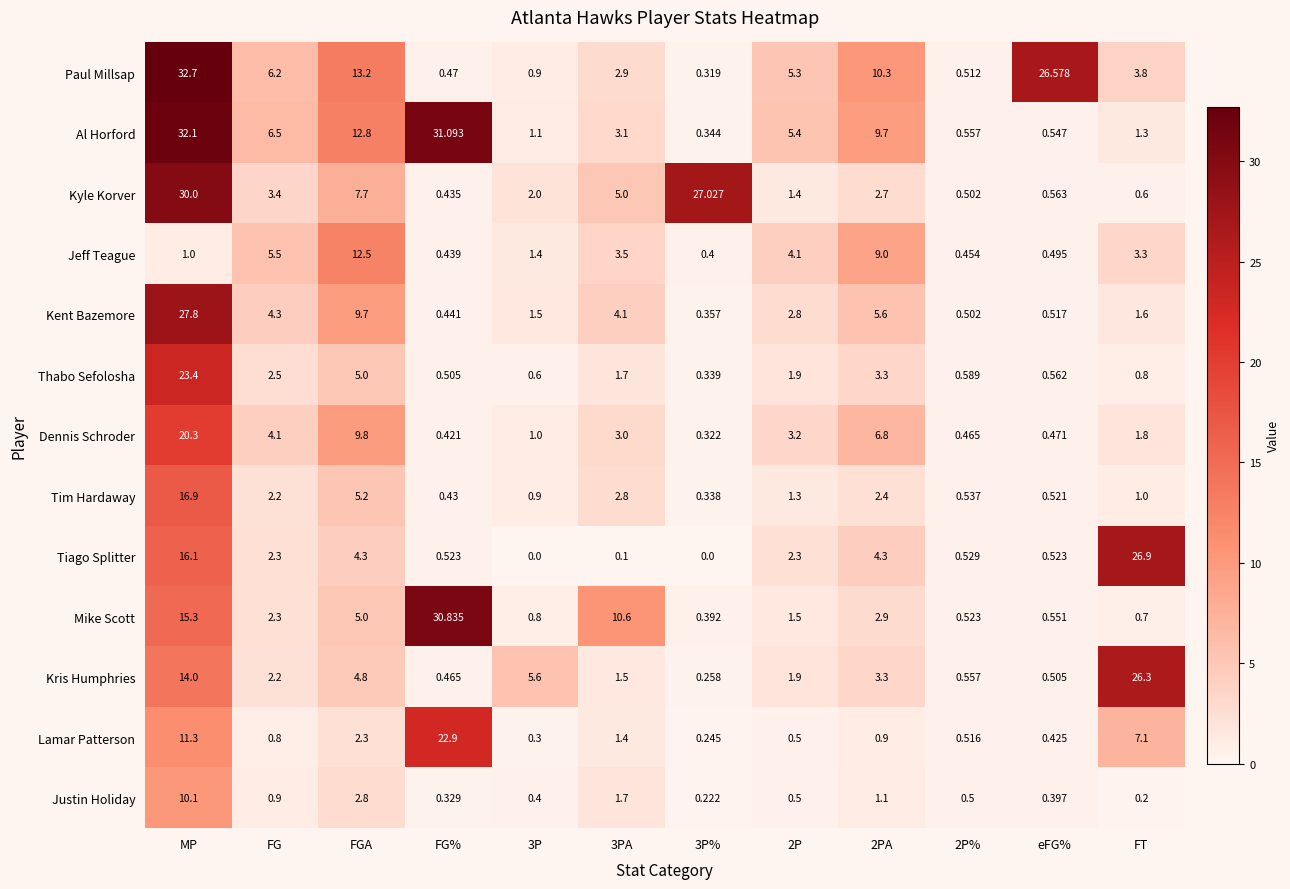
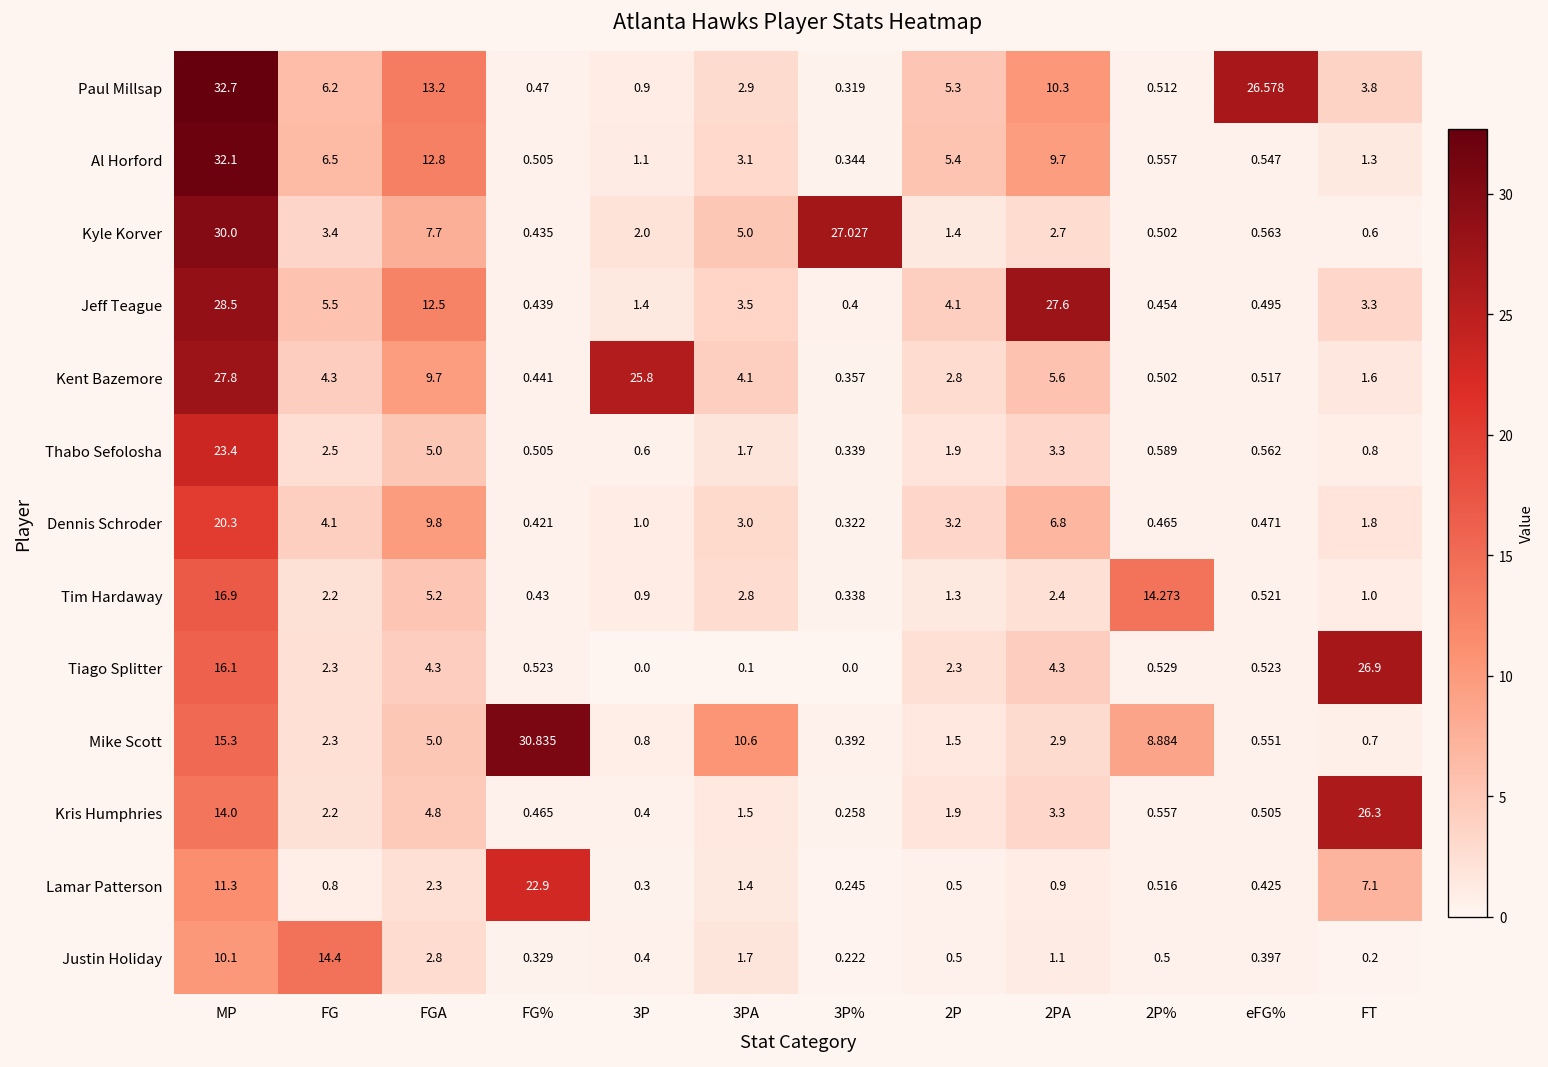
  {
    "Paul Millsap": {
      "MP": 32.7,
      "FG": 6.2,
      "FGA": 13.2,
      "FG%": 0.47,
      "3P": 0.9,
      "3PA": 2.9,
      "3P%": 0.319,
      "2P": 5.3,
      "2PA": 10.3,
      "2P%": 0.512,
      "eFG%": 26.578,
      "FT": 3.8
    },
    "Al Horford": {
      "MP": 32.1,
      "FG": 6.5,
      "FGA": 12.8,
-     "FG%": 31.093,
+     "FG%": 0.505,
      "3P": 1.1,
      "3PA": 3.1,
      "3P%": 0.344,
      "2P": 5.4,
      "2PA": 9.7,
      "2P%": 0.557,
      "eFG%": 0.547,
      "FT": 1.3
    },
    "Kyle Korver": {
      "MP": 30.0,
      "FG": 3.4,
      "FGA": 7.7,
      "FG%": 0.435,
      "3P": 2.0,
      "3PA": 5.0,
      "3P%": 27.027,
      "2P": 1.4,
      "2PA": 2.7,
      "2P%": 0.502,
      "eFG%": 0.563,
      "FT": 0.6
    },
    "Jeff Teague": {
-     "MP": 1.0,
+     "MP": 28.5,
      "FG": 5.5,
      "FGA": 12.5,
      "FG%": 0.439,
      "3P": 1.4,
      "3PA": 3.5,
      "3P%": 0.4,
      "2P": 4.1,
-     "2PA": 9.0,
+     "2PA": 27.6,
      "2P%": 0.454,
      "eFG%": 0.495,
      "FT": 3.3
    },
    "Kent Bazemore": {
      "MP": 27.8,
      "FG": 4.3,
      "FGA": 9.7,
      "FG%": 0.441,
-     "3P": 1.5,
+     "3P": 25.8,
      "3PA": 4.1,
      "3P%": 0.357,
      "2P": 2.8,
      "2PA": 5.6,
      "2P%": 0.502,
      "eFG%": 0.517,
      "FT": 1.6
    },
    "Thabo Sefolosha": {
      "MP": 23.4,
      "FG": 2.5,
      "FGA": 5.0,
      "FG%": 0.505,
      "3P": 0.6,
      "3PA": 1.7,
      "3P%": 0.339,
      "2P": 1.9,
      "2PA": 3.3,
      "2P%": 0.589,
      "eFG%": 0.562,
      "FT": 0.8
    },
    "Dennis Schroder": {
      "MP": 20.3,
      "FG": 4.1,
      "FGA": 9.8,
      "FG%": 0.421,
      "3P": 1.0,
      "3PA": 3.0,
      "3P%": 0.322,
      "2P": 3.2,
      "2PA": 6.8,
      "2P%": 0.465,
      "eFG%": 0.471,
      "FT": 1.8
    },
    "Tim Hardaway": {
      "MP": 16.9,
      "FG": 2.2,
      "FGA": 5.2,
      "FG%": 0.43,
      "3P": 0.9,
      "3PA": 2.8,
      "3P%": 0.338,
      "2P": 1.3,
      "2PA": 2.4,
-     "2P%": 0.537,
+     "2P%": 14.273,
      "eFG%": 0.521,
      "FT": 1.0
    },
    "Tiago Splitter": {
      "MP": 16.1,
      "FG": 2.3,
      "FGA": 4.3,
      "FG%": 0.523,
      "3P": 0.0,
      "3PA": 0.1,
      "3P%": 0.0,
      "2P": 2.3,
      "2PA": 4.3,
      "2P%": 0.529,
      "eFG%": 0.523,
      "FT": 26.9
    },
    "Mike Scott": {
      "MP": 15.3,
      "FG": 2.3,
      "FGA": 5.0,
      "FG%": 30.835,
      "3P": 0.8,
      "3PA": 10.6,
      "3P%": 0.392,
      "2P": 1.5,
      "2PA": 2.9,
-     "2P%": 0.523,
+     "2P%": 8.884,
      "eFG%": 0.551,
      "FT": 0.7
    },
    "Kris Humphries": {
      "MP": 14.0,
      "FG": 2.2,
      "FGA": 4.8,
      "FG%": 0.465,
-     "3P": 5.6,
+     "3P": 0.4,
      "3PA": 1.5,
      "3P%": 0.258,
      "2P": 1.9,
      "2PA": 3.3,
      "2P%": 0.557,
      "eFG%": 0.505,
      "FT": 26.3
    },
    "Lamar Patterson": {
      "MP": 11.3,
      "FG": 0.8,
      "FGA": 2.3,
      "FG%": 22.9,
      "3P": 0.3,
      "3PA": 1.4,
      "3P%": 0.245,
      "2P": 0.5,
      "2PA": 0.9,
      "2P%": 0.516,
      "eFG%": 0.425,
      "FT": 7.1
    },
    "Justin Holiday": {
      "MP": 10.1,
-     "FG": 0.9,
+     "FG": 14.4,
      "FGA": 2.8,
      "FG%": 0.329,
      "3P": 0.4,
      "3PA": 1.7,
      "3P%": 0.222,
      "2P": 0.5,
      "2PA": 1.1,
      "2P%": 0.5,
      "eFG%": 0.397,
      "FT": 0.2
    }
  }
